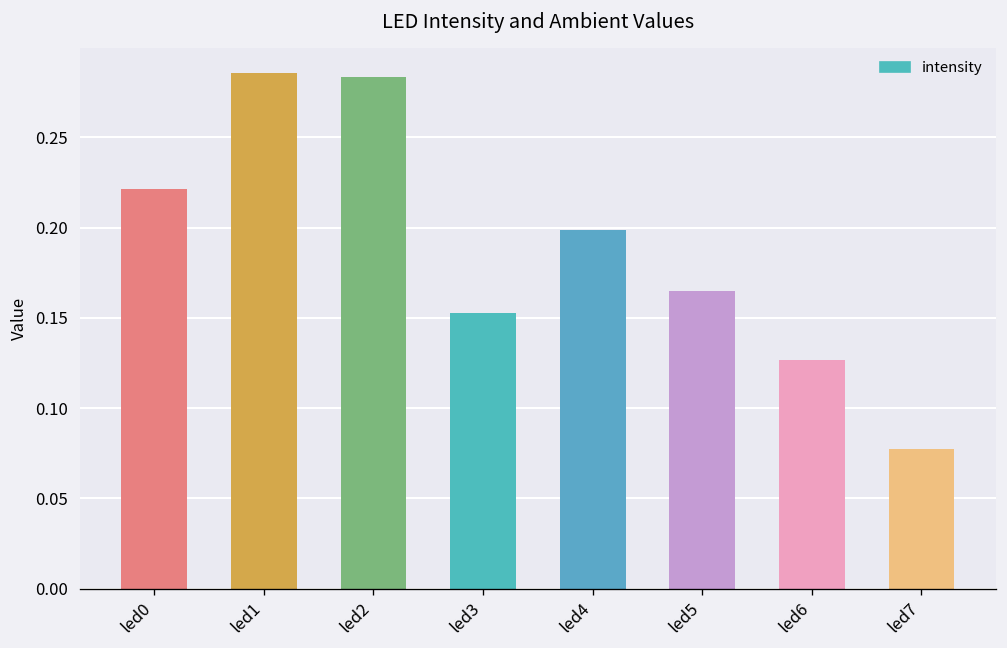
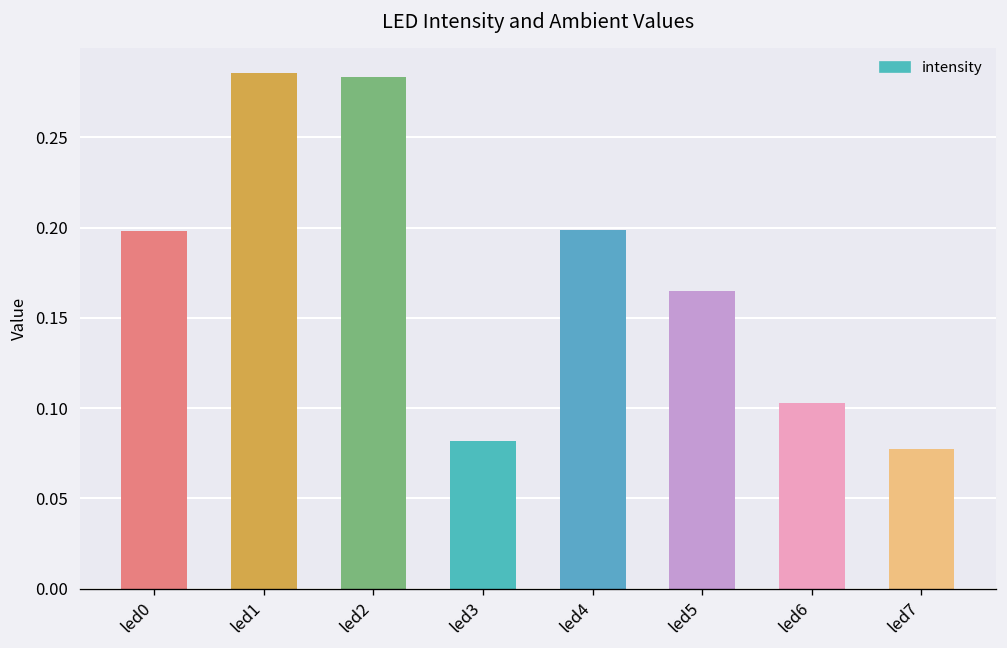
  {
-   "led0": 0.222,
+   "led0": 0.198,
    "led1": 0.285,
    "led2": 0.283,
-   "led3": 0.153,
+   "led3": 0.082,
    "led4": 0.199,
    "led5": 0.165,
-   "led6": 0.127,
+   "led6": 0.103,
    "led7": 0.078
  }
